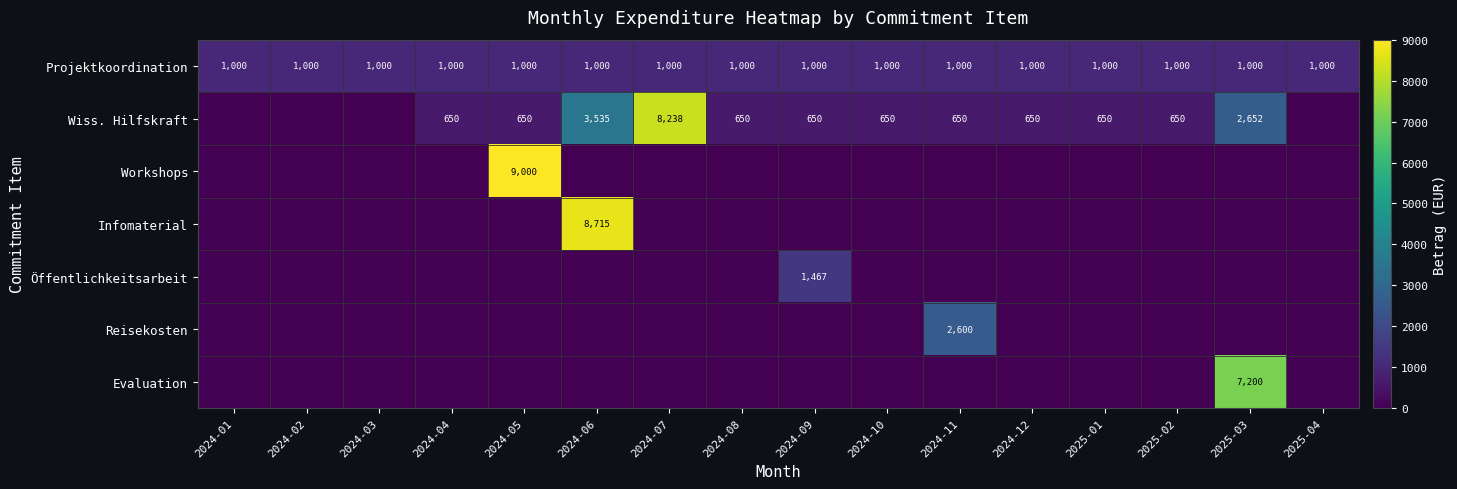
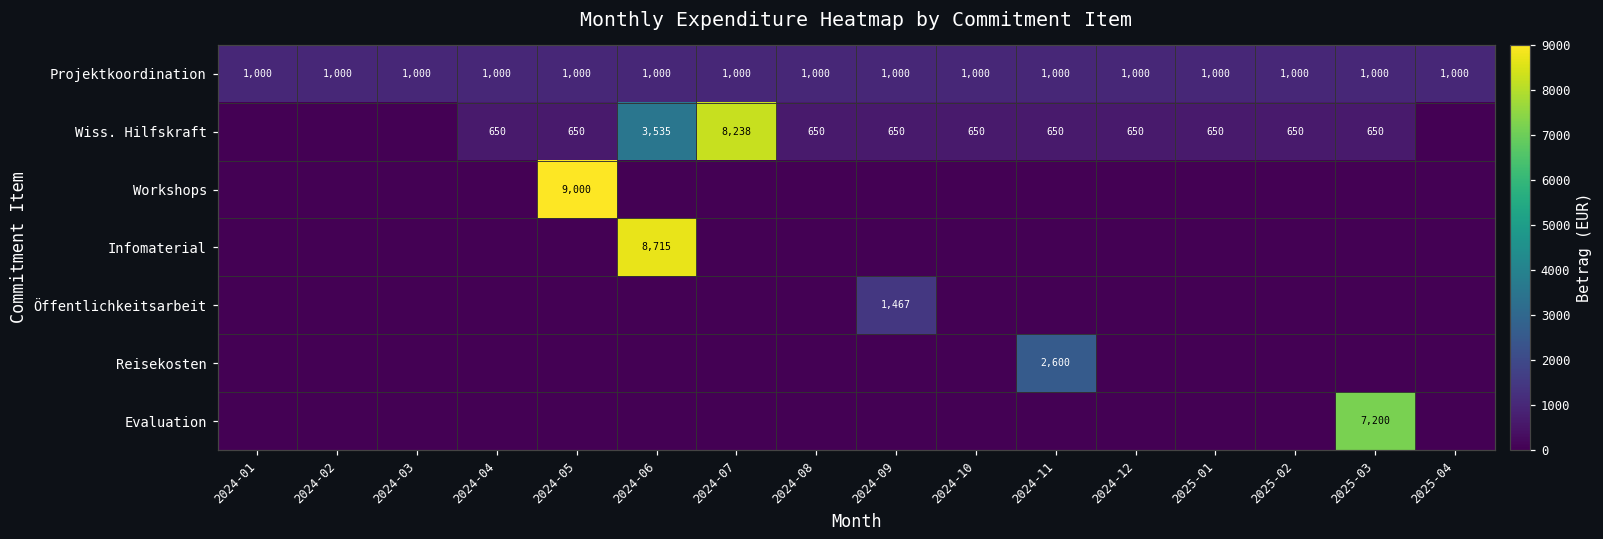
  {
    "Projektkoordination": {
      "2024-01": "1,000",
      "2024-02": "1,000",
      "2024-03": "1,000",
      "2024-04": "1,000",
      "2024-05": "1,000",
      "2024-06": "1,000",
      "2024-07": "1,000",
      "2024-08": "1,000",
      "2024-09": "1,000",
      "2024-10": "1,000",
      "2024-11": "1,000",
      "2024-12": "1,000",
      "2025-01": "1,000",
      "2025-02": "1,000",
      "2025-03": "1,000",
      "2025-04": "1,000"
    },
    "Wiss. Hilfskraft": {
      "2024-04": "650",
      "2024-05": "650",
      "2024-06": "3,535",
      "2024-07": "8,238",
      "2024-08": "650",
      "2024-09": "650",
      "2024-10": "650",
      "2024-11": "650",
      "2024-12": "650",
      "2025-01": "650",
      "2025-02": "650",
-     "2025-03": "2,652"
+     "2025-03": "650"
    },
    "Workshops": {
      "2024-05": "9,000"
    },
    "Infomaterial": {
      "2024-06": "8,715"
    },
    "Öffentlichkeitsarbeit": {
      "2024-09": "1,467"
    },
    "Reisekosten": {
      "2024-11": "2,600"
    },
    "Evaluation": {
      "2025-03": "7,200"
    }
  }
